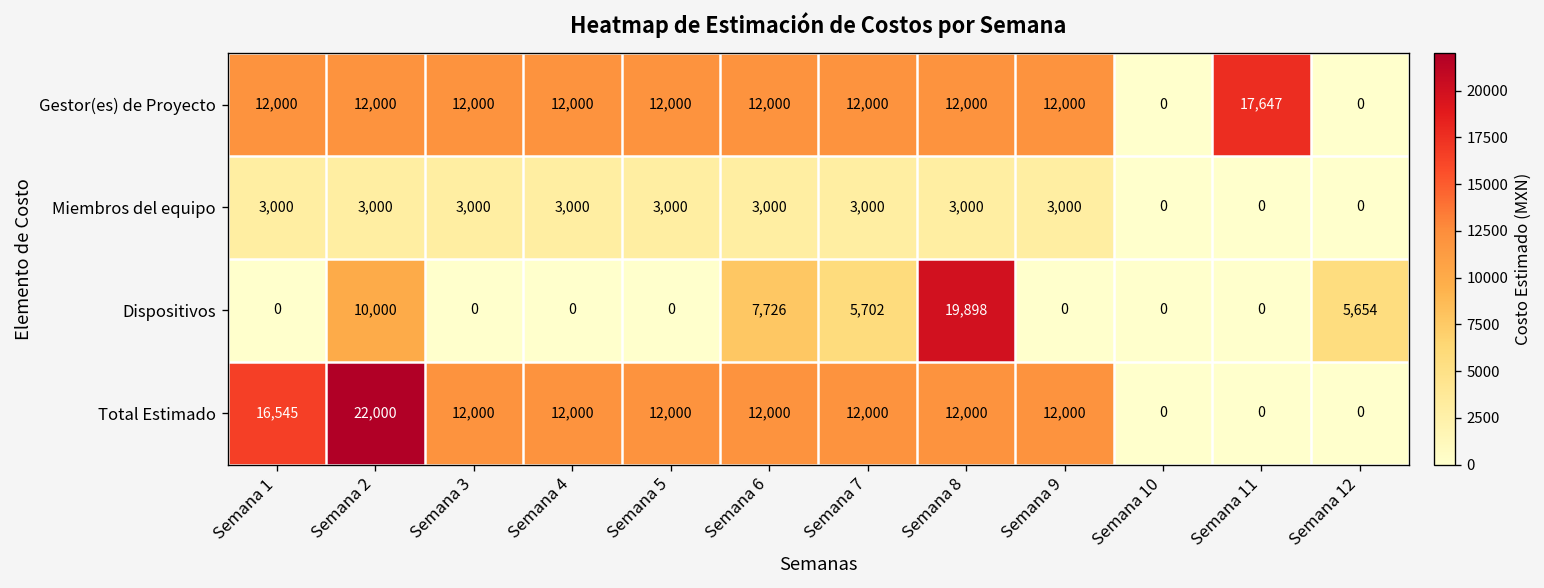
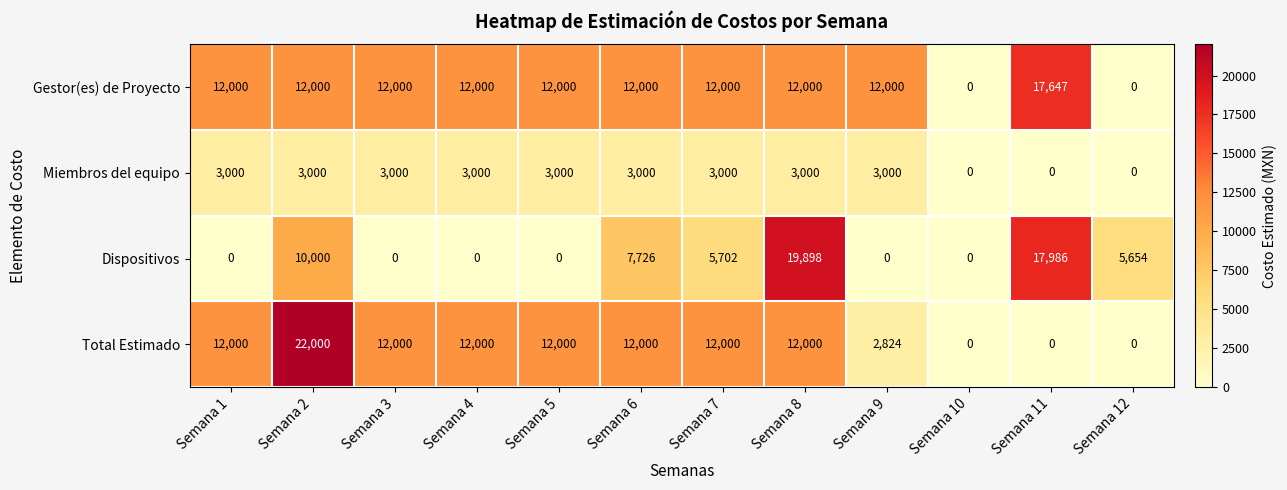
  {
    "Gestor(es) de Proyecto": {
      "Semana 1": "12,000",
      "Semana 2": "12,000",
      "Semana 3": "12,000",
      "Semana 4": "12,000",
      "Semana 5": "12,000",
      "Semana 6": "12,000",
      "Semana 7": "12,000",
      "Semana 8": "12,000",
      "Semana 9": "12,000",
      "Semana 10": "0",
      "Semana 11": "17,647",
      "Semana 12": "0"
    },
    "Miembros del equipo": {
      "Semana 1": "3,000",
      "Semana 2": "3,000",
      "Semana 3": "3,000",
      "Semana 4": "3,000",
      "Semana 5": "3,000",
      "Semana 6": "3,000",
      "Semana 7": "3,000",
      "Semana 8": "3,000",
      "Semana 9": "3,000",
      "Semana 10": "0",
      "Semana 11": "0",
      "Semana 12": "0"
    },
    "Dispositivos": {
      "Semana 1": "0",
      "Semana 2": "10,000",
      "Semana 3": "0",
      "Semana 4": "0",
      "Semana 5": "0",
      "Semana 6": "7,726",
      "Semana 7": "5,702",
      "Semana 8": "19,898",
      "Semana 9": "0",
      "Semana 10": "0",
-     "Semana 11": "0",
+     "Semana 11": "17,986",
      "Semana 12": "5,654"
    },
    "Total Estimado": {
-     "Semana 1": "16,545",
+     "Semana 1": "12,000",
      "Semana 2": "22,000",
      "Semana 3": "12,000",
      "Semana 4": "12,000",
      "Semana 5": "12,000",
      "Semana 6": "12,000",
      "Semana 7": "12,000",
      "Semana 8": "12,000",
-     "Semana 9": "12,000",
+     "Semana 9": "2,824",
      "Semana 10": "0",
      "Semana 11": "0",
      "Semana 12": "0"
    }
  }
